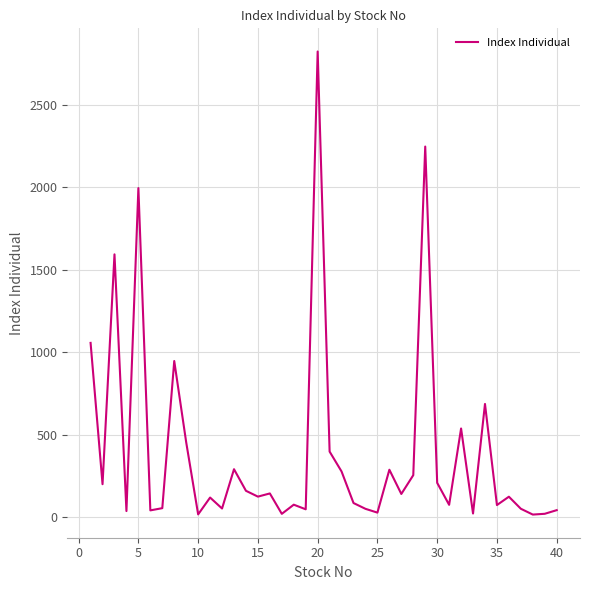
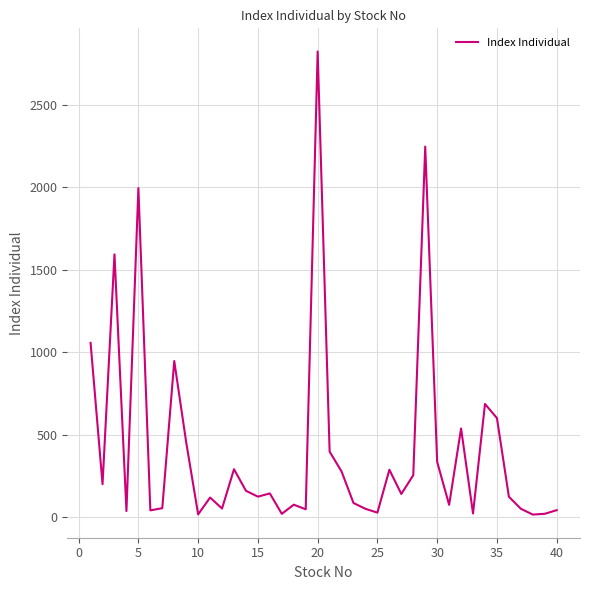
  {
    "5": 1990,
    "10": 20,
    "15": 120,
    "20": 2820,
    "25": 30,
-   "30": 210,
-   "35": 70,
+   "30": 340,
+   "35": 600,
    "40": 40
  }
